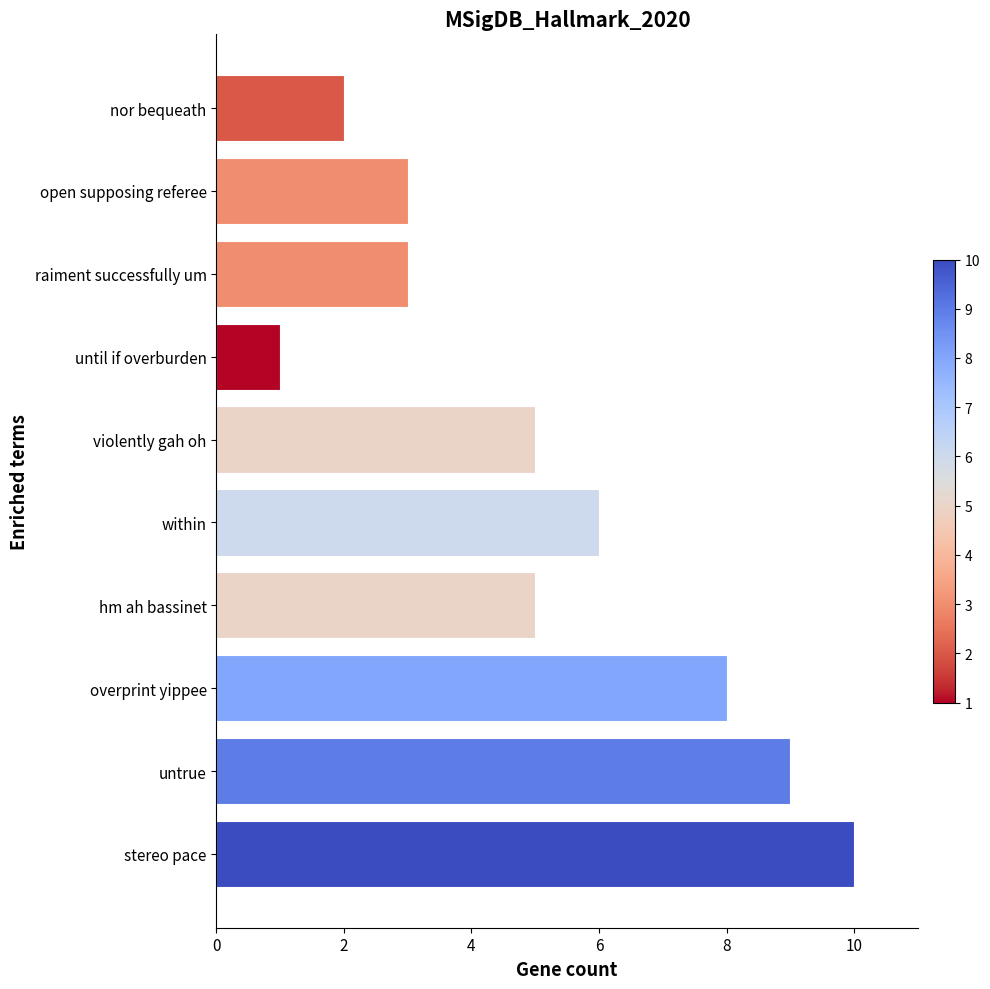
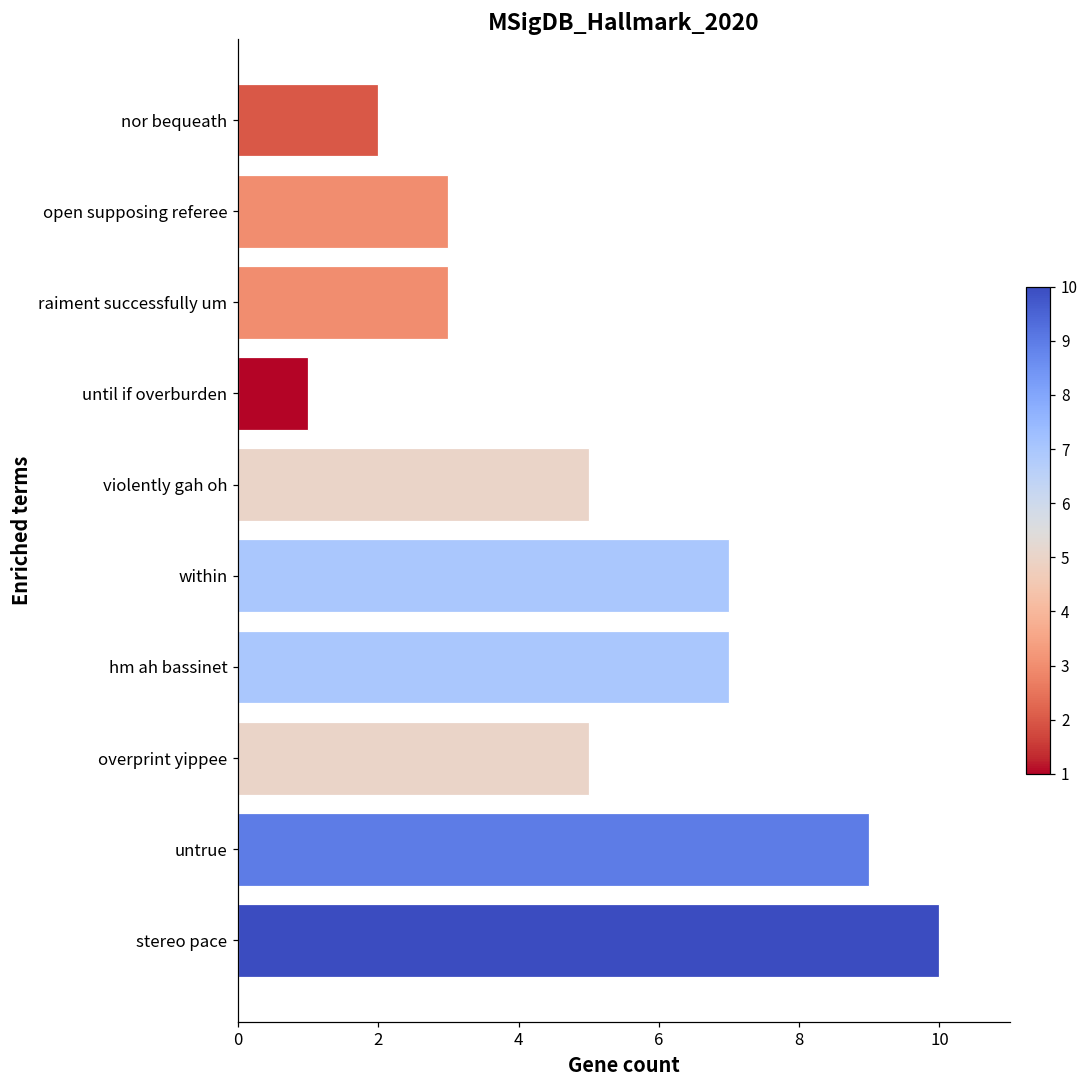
  {
    "nor bequeath": 2,
    "open supposing referee": 3,
    "raiment successfully um": 3,
    "until if overburden": 1,
    "violently gah oh": 5,
-   "within": 6,
-   "hm ah bassinet": 5,
-   "overprint yippee": 8,
+   "within": 7,
+   "hm ah bassinet": 7,
+   "overprint yippee": 5,
    "untrue": 9,
    "stereo pace": 10
  }
